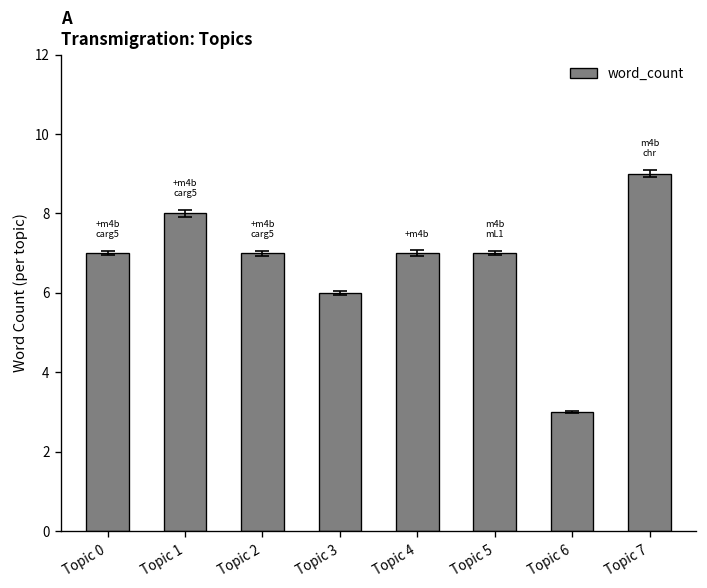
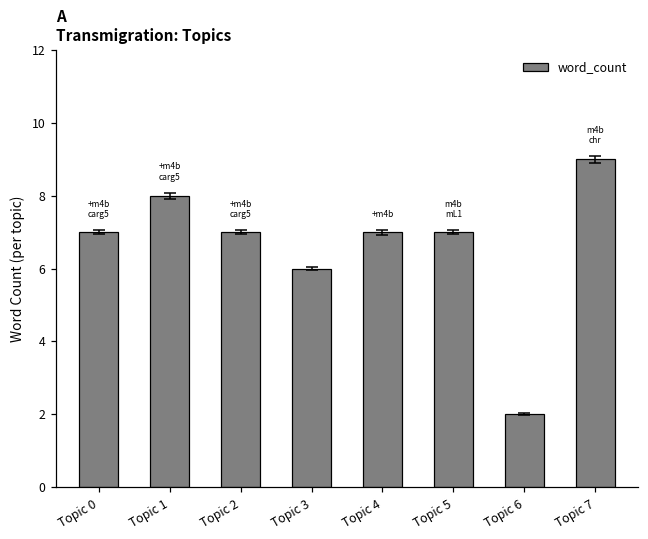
  {
    "word_count": {
      "Topic 0": 7,
      "Topic 1": 8,
      "Topic 2": 7,
      "Topic 3": 6,
      "Topic 4": 7,
      "Topic 5": 7,
-     "Topic 6": 3,
+     "Topic 6": 2,
      "Topic 7": 9
    }
  }
